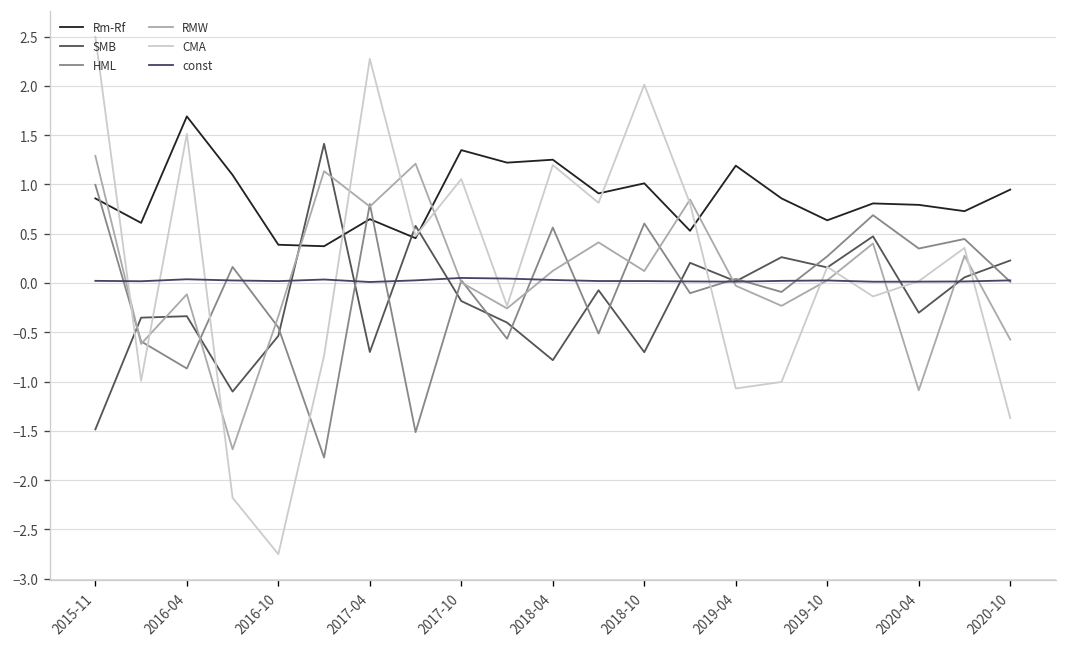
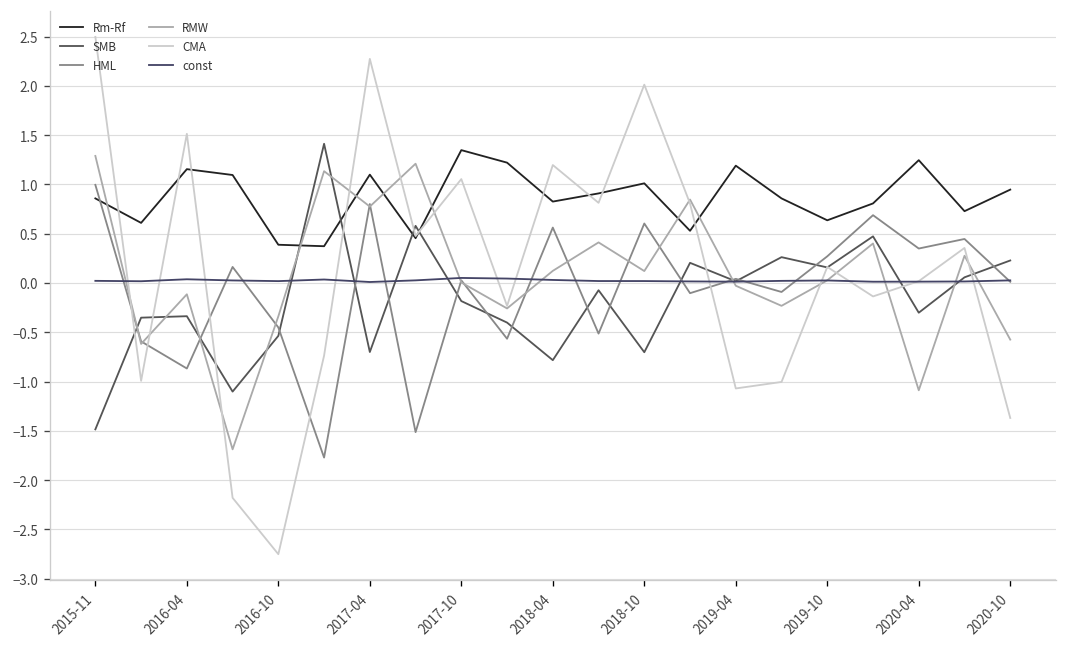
  {
    "Rm-Rf": {
      "2015-11": 0.9,
-     "2016-04": 1.7,
+     "2016-04": 1.2,
      "2016-10": 0.4,
-     "2017-04": 0.6,
+     "2017-04": 1.1,
      "2017-10": 1.3,
-     "2018-04": 1.3,
+     "2018-04": 0.8,
      "2018-10": 1.0,
      "2019-04": 1.2,
      "2019-10": 0.6,
-     "2020-04": 0.8,
+     "2020-04": 1.2,
      "2020-10": 0.9
    }
  }
